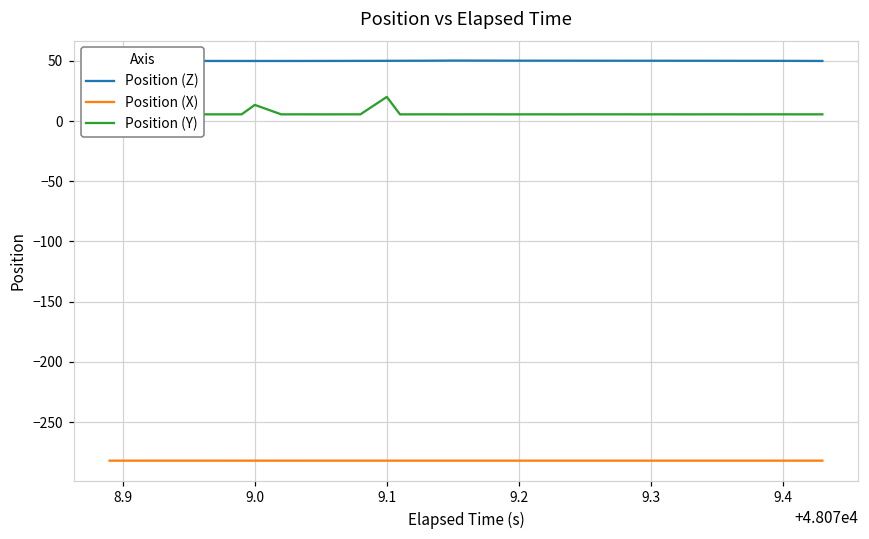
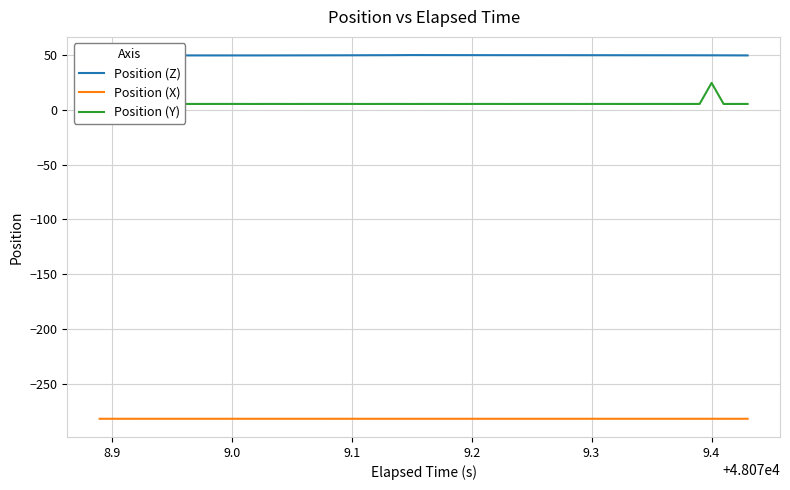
  {
    "Position (Z)": {
      "9.0": 50,
      "9.1": 50,
      "9.4": 50
    },
    "Position (X)": {
      "8.9": -282,
      "9.0": -282,
      "9.1": -282,
      "9.4": -282
    },
    "Position (Y)": {
-     "9.0": 13,
-     "9.1": 20,
-     "9.4": 6
+     "9.0": 6,
+     "9.1": 6,
+     "9.4": 25
    }
  }
